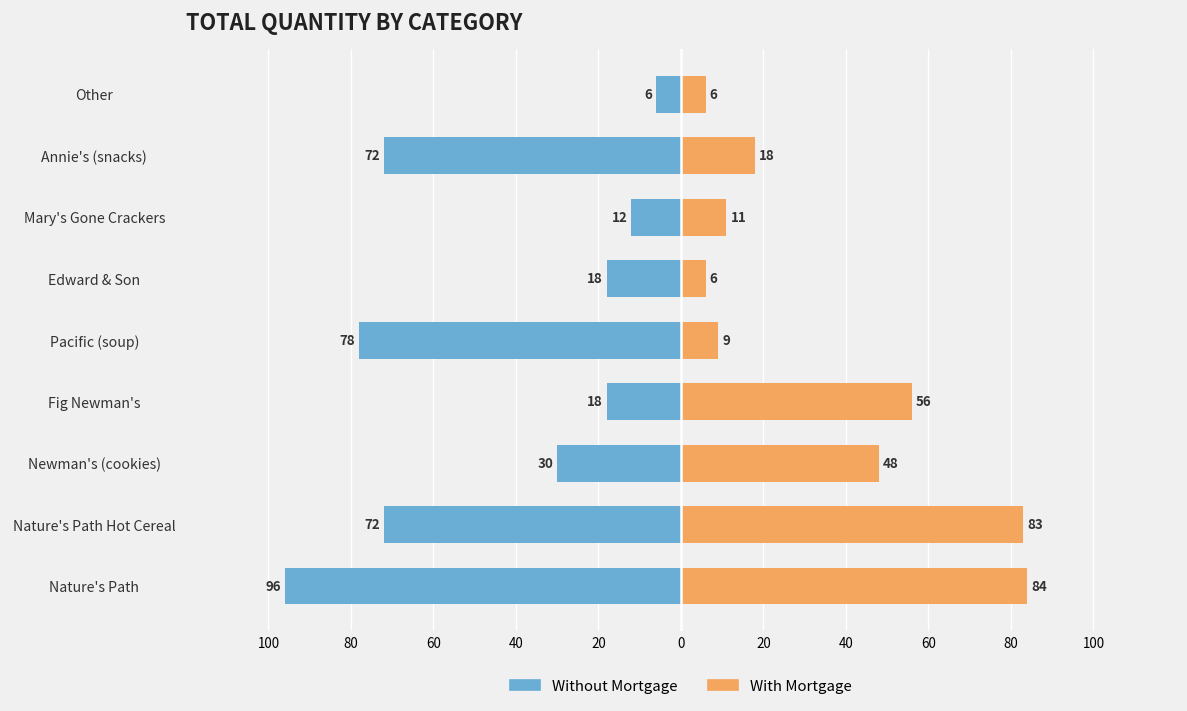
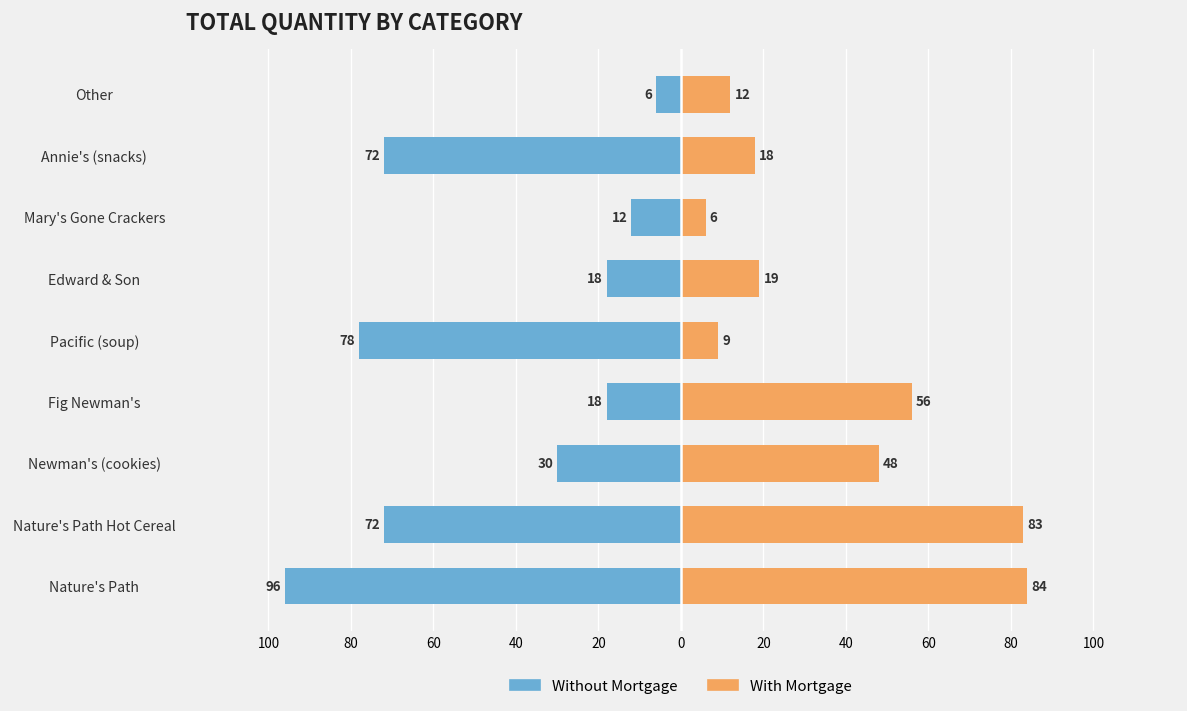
  {
    "With Mortgage": {
-     "Other": 6,
+     "Other": 12,
      "Annie's (snacks)": 18,
-     "Mary's Gone Crackers": 11,
-     "Edward & Son": 6,
+     "Mary's Gone Crackers": 6,
+     "Edward & Son": 19,
      "Pacific (soup)": 9,
      "Fig Newman's": 56,
      "Newman's (cookies)": 48,
      "Nature's Path Hot Cereal": 83,
      "Nature's Path": 84
    }
  }
